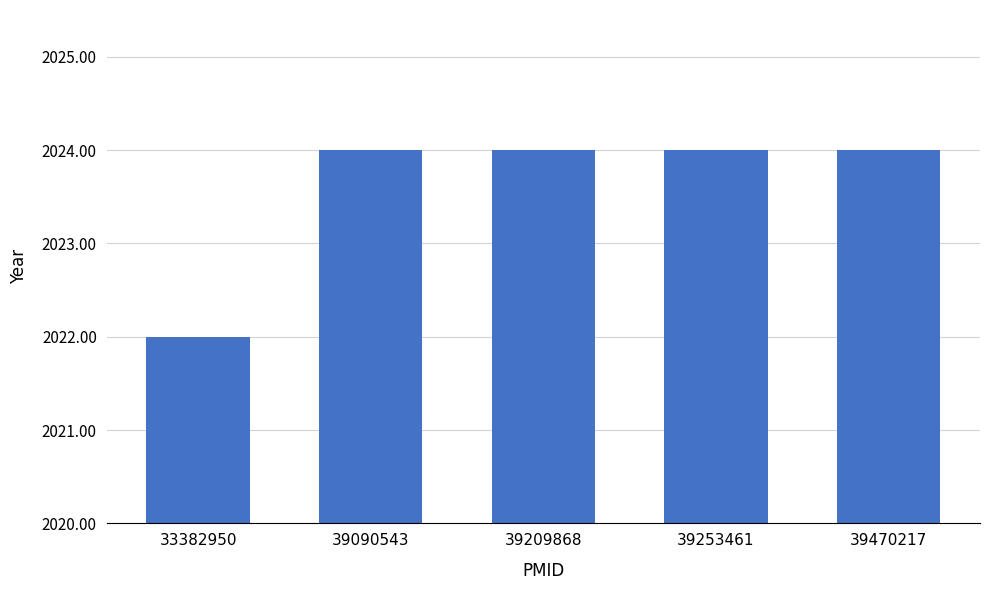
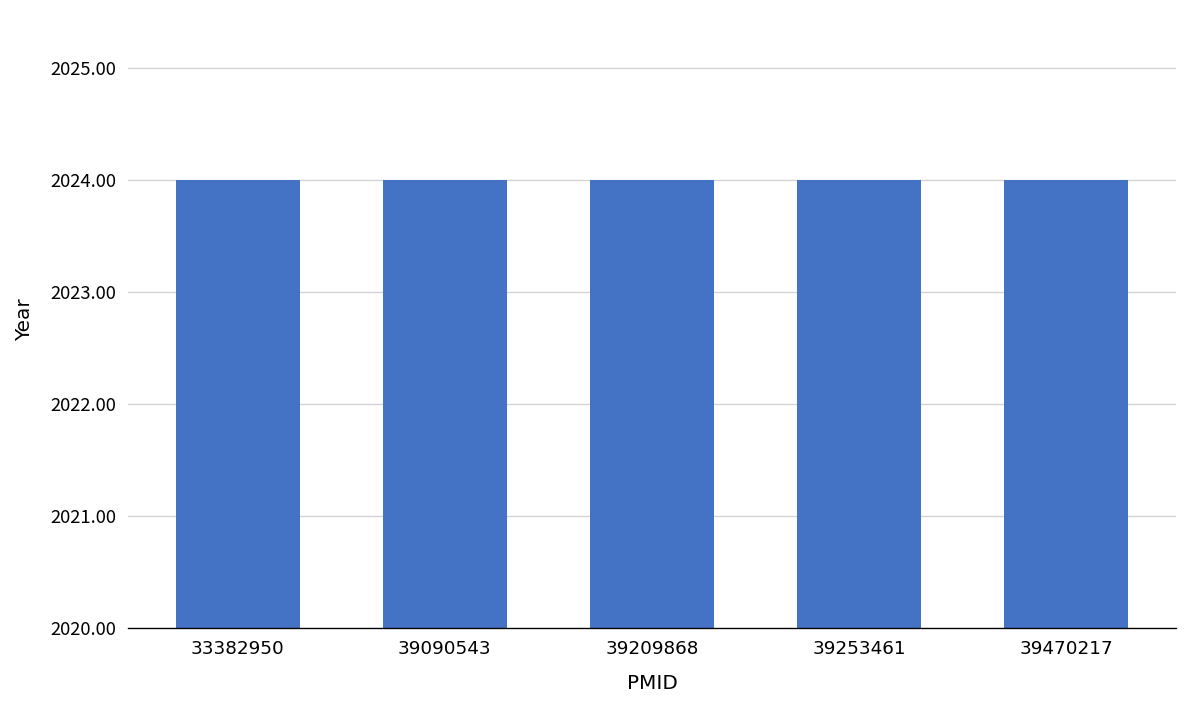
  {
-   "33382950": 2022,
+   "33382950": 2024,
    "39090543": 2024,
    "39209868": 2024,
    "39253461": 2024,
    "39470217": 2024
  }
